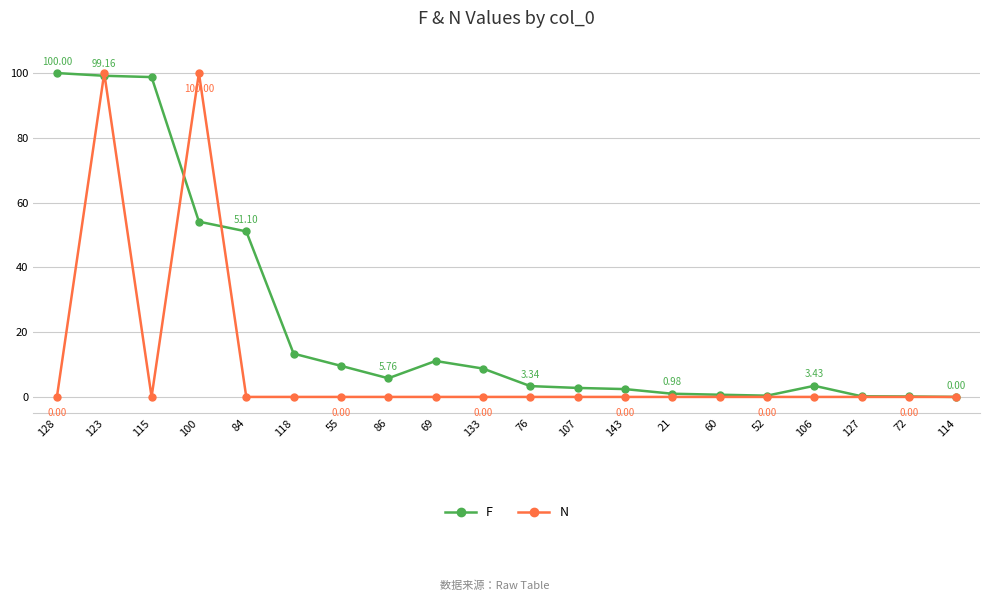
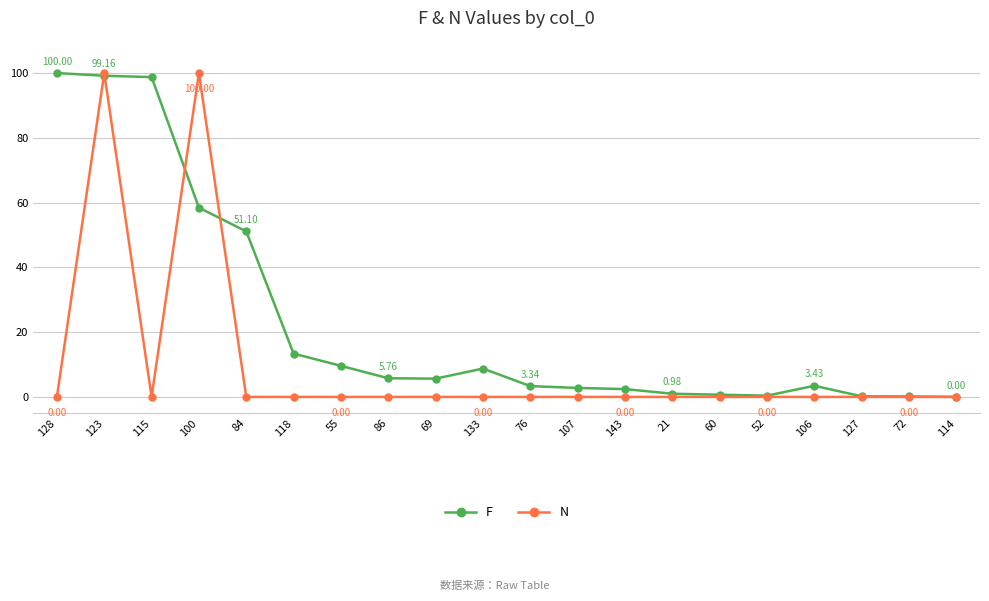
  {
    "F": {
      "115": 99,
-     "100": 54,
+     "100": 58,
      "118": 13,
      "55": 10,
-     "69": 11,
+     "69": 6,
      "133": 9,
      "107": 3,
      "143": 2
    },
    "N": {
      "128": 0.00,
      "100": 100.00,
      "55": 0.00,
      "133": 0.00,
      "143": 0.00
    }
  }
